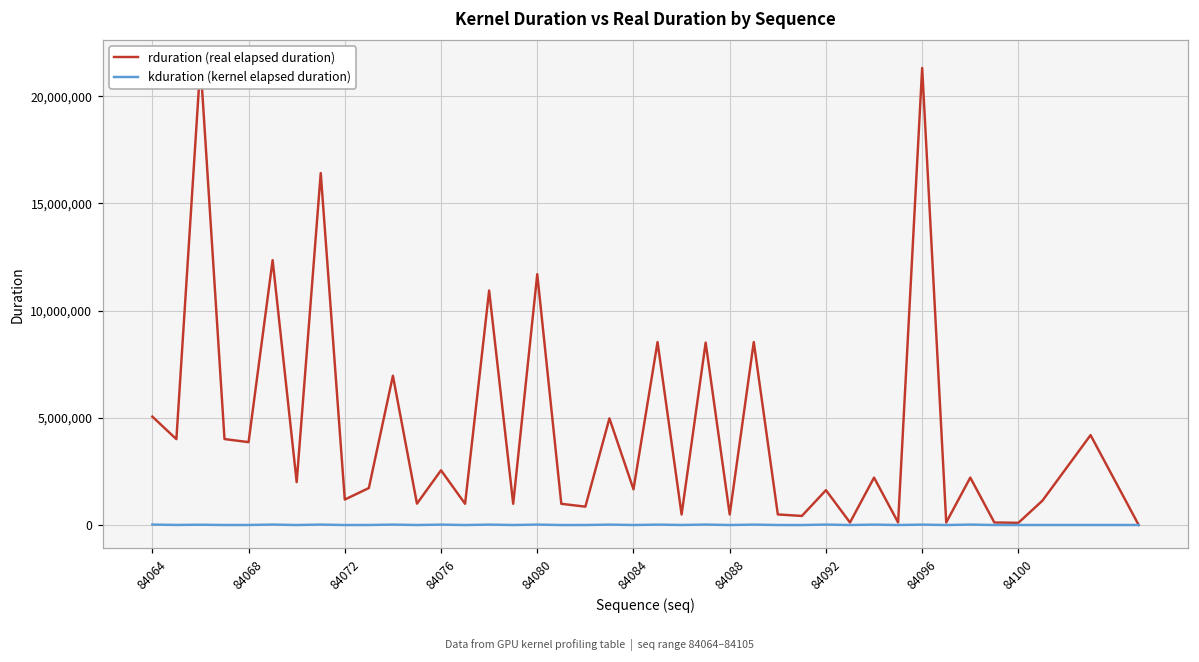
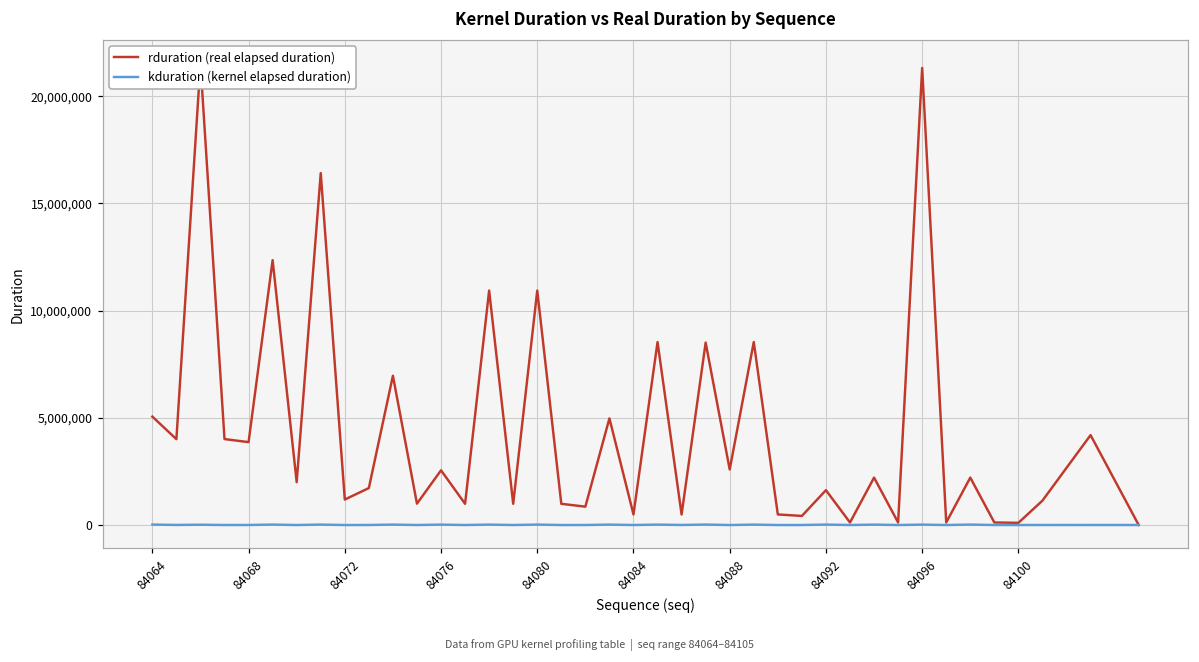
  {
    "rduration (real elapsed duration)": {
      "84064": "5,100,000",
      "84068": "3,900,000",
      "84072": "1,200,000",
      "84076": "2,600,000",
-     "84080": "11,700,000",
-     "84084": "1,700,000",
-     "84088": "500,000",
+     "84080": "10,900,000",
+     "84084": "500,000",
+     "84088": "2,600,000",
      "84092": "1,600,000",
      "84096": "21,300,000"
    },
    "kduration (kernel elapsed duration)": {
      "84064": "0",
      "84068": "0",
      "84072": "0",
      "84076": "0",
      "84080": "0",
      "84084": "0",
      "84088": "0",
      "84092": "0",
      "84096": "0"
    }
  }
